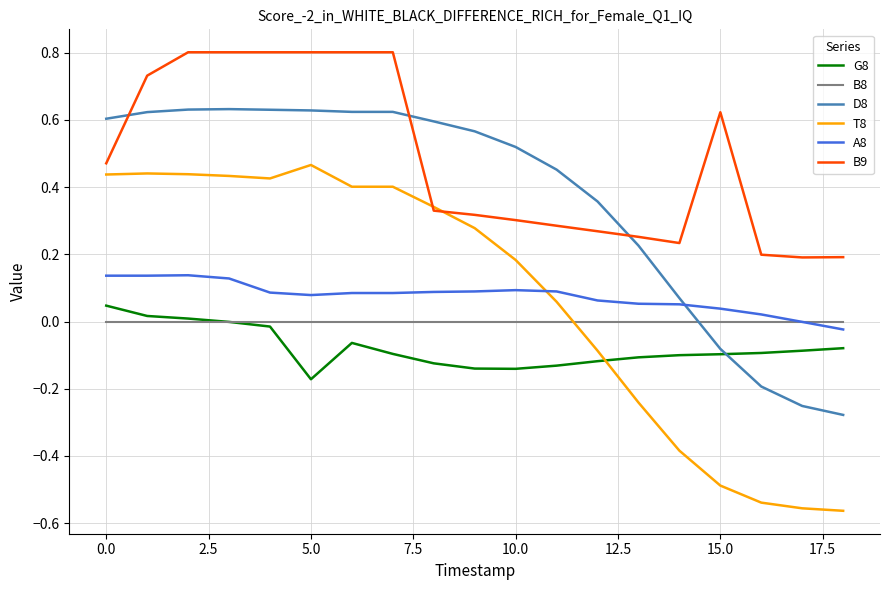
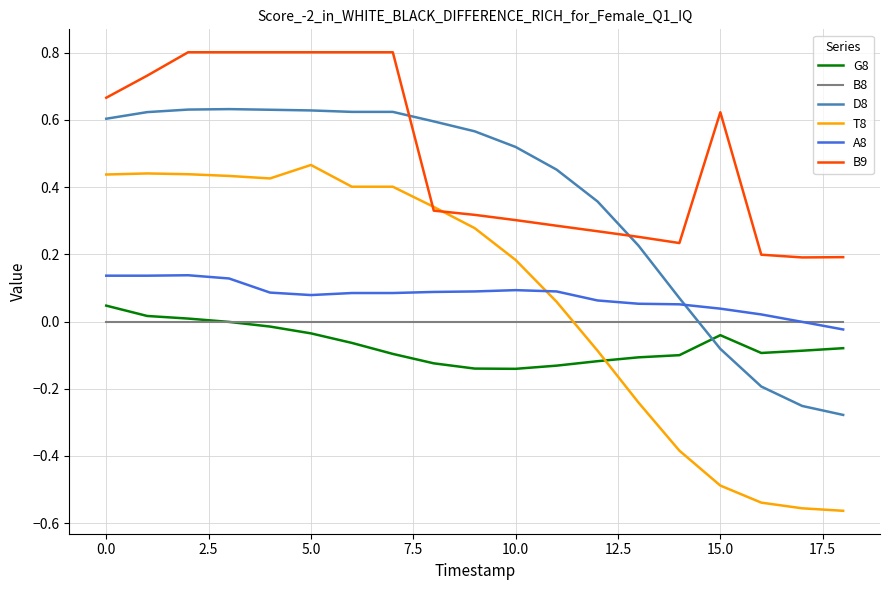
  {
    "G8": {
      "0.0": 0.05,
-     "5.0": -0.17,
+     "5.0": -0.04,
      "10.0": -0.14,
-     "15.0": -0.10
+     "15.0": -0.04
    },
    "B8": {
      "0.0": 0.00,
      "5.0": 0.00,
      "10.0": 0.00,
      "15.0": 0.00
    },
    "T8": {
      "0.0": 0.44,
      "5.0": 0.47,
      "10.0": 0.18,
      "15.0": -0.49
    },
    "B9": {
-     "0.0": 0.47,
+     "0.0": 0.67,
      "5.0": 0.80,
      "10.0": 0.30,
      "15.0": 0.62
    }
  }
